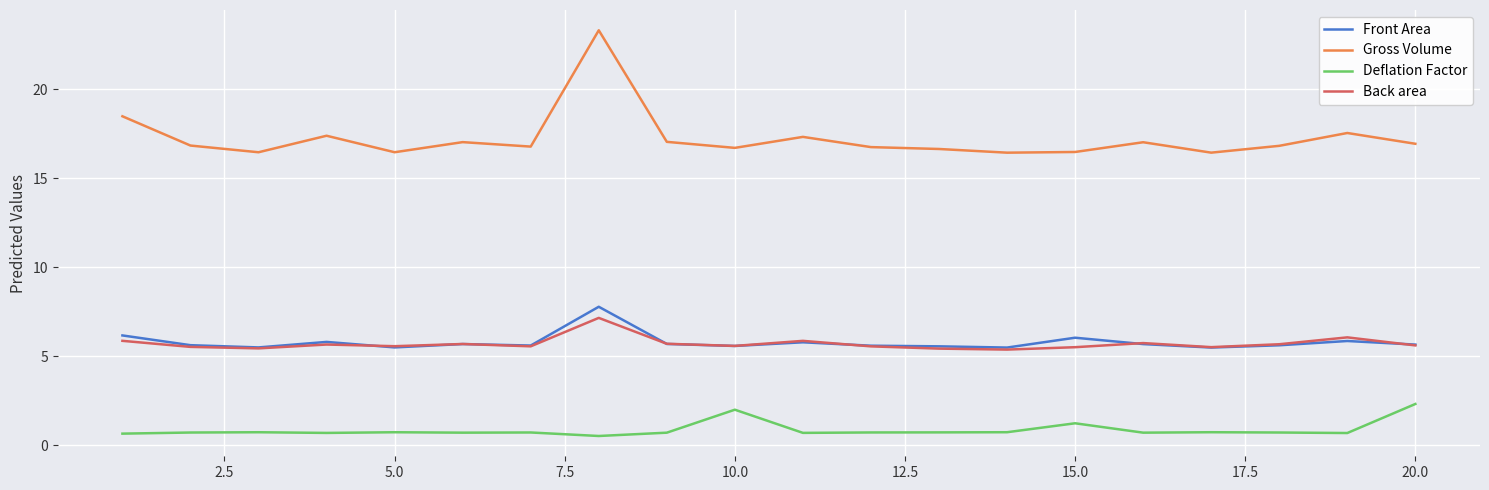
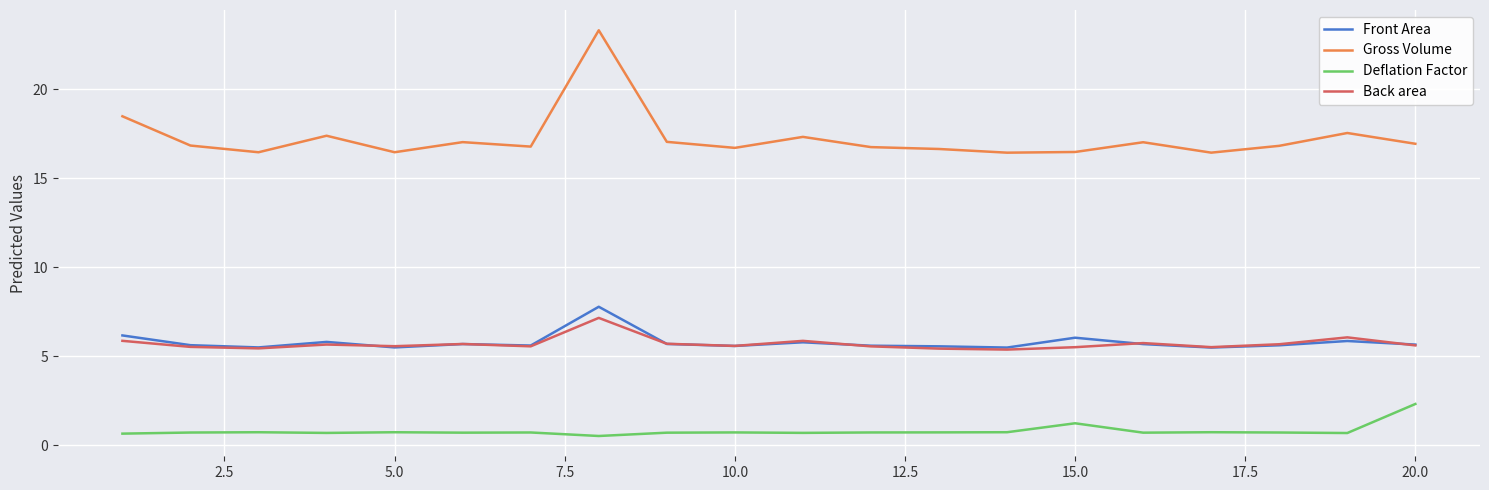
  {
    "Front Area": {
      "15.0": 6.0
    },
    "Deflation Factor": {
      "5.0": 0.7,
-     "10.0": 2.0,
+     "10.0": 0.7,
      "15.0": 1.2,
      "20.0": 2.3
    }
  }
